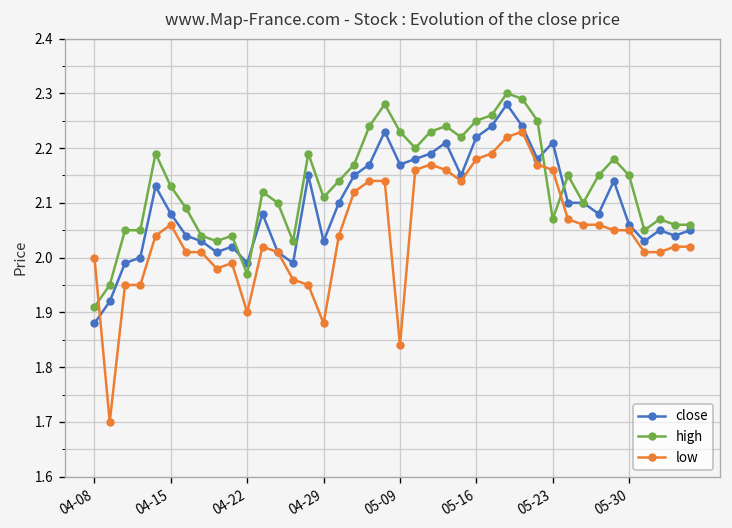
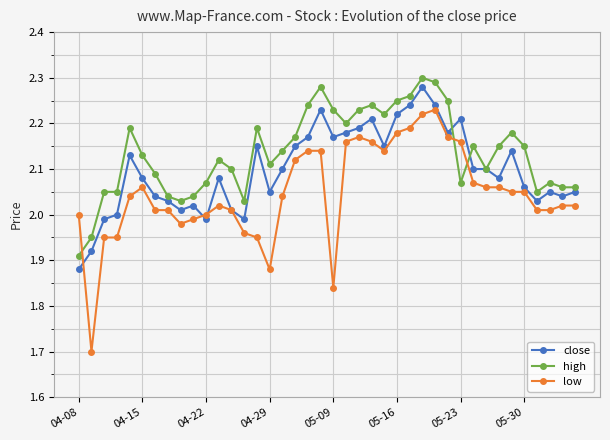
  {
    "close": {
      "04-08": 1.88,
      "04-15": 2.08,
      "04-22": 1.99,
-     "04-29": 2.03,
+     "04-29": 2.05,
      "05-09": 2.17,
      "05-16": 2.22,
      "05-23": 2.21,
      "05-30": 2.06
    },
    "high": {
      "04-08": 1.91,
      "04-15": 2.13,
-     "04-22": 1.97,
+     "04-22": 2.07,
      "04-29": 2.11,
      "05-09": 2.23,
      "05-16": 2.25,
      "05-23": 2.07,
      "05-30": 2.15
    },
    "low": {
      "04-08": 2.0,
      "04-15": 2.06,
-     "04-22": 1.9,
+     "04-22": 2.0,
      "04-29": 1.88,
      "05-09": 1.84,
      "05-16": 2.18,
      "05-23": 2.16,
      "05-30": 2.05
    }
  }
